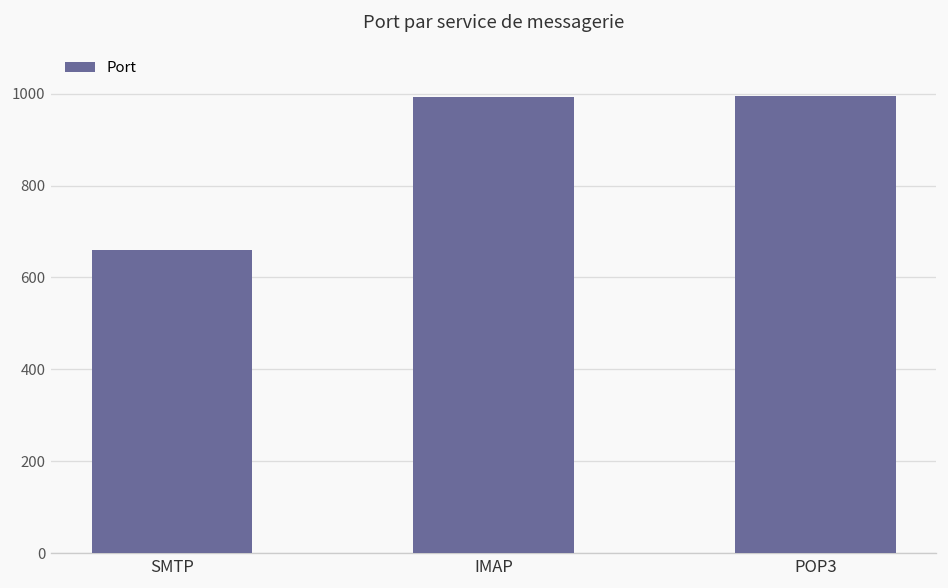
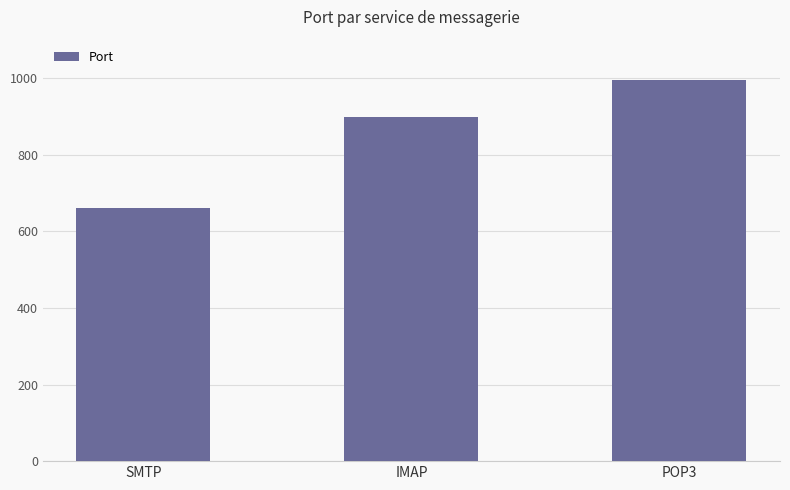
  {
    "SMTP": 660,
-   "IMAP": 990,
+   "IMAP": 900,
    "POP3": 1000
  }
